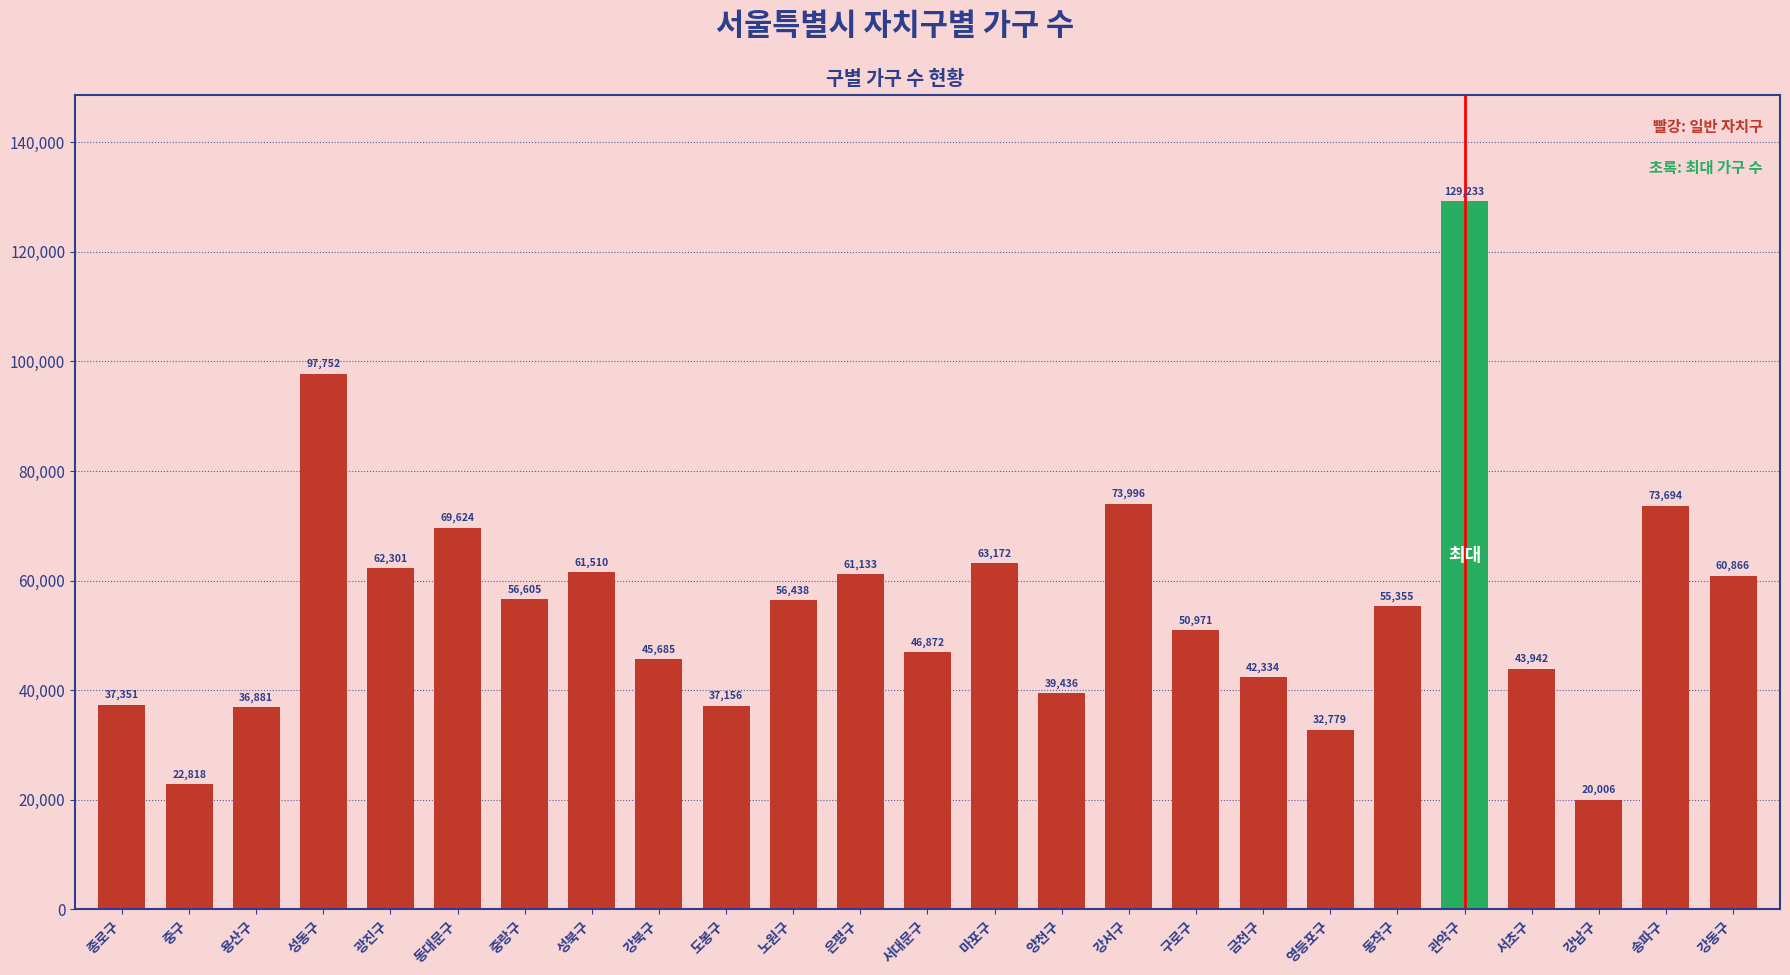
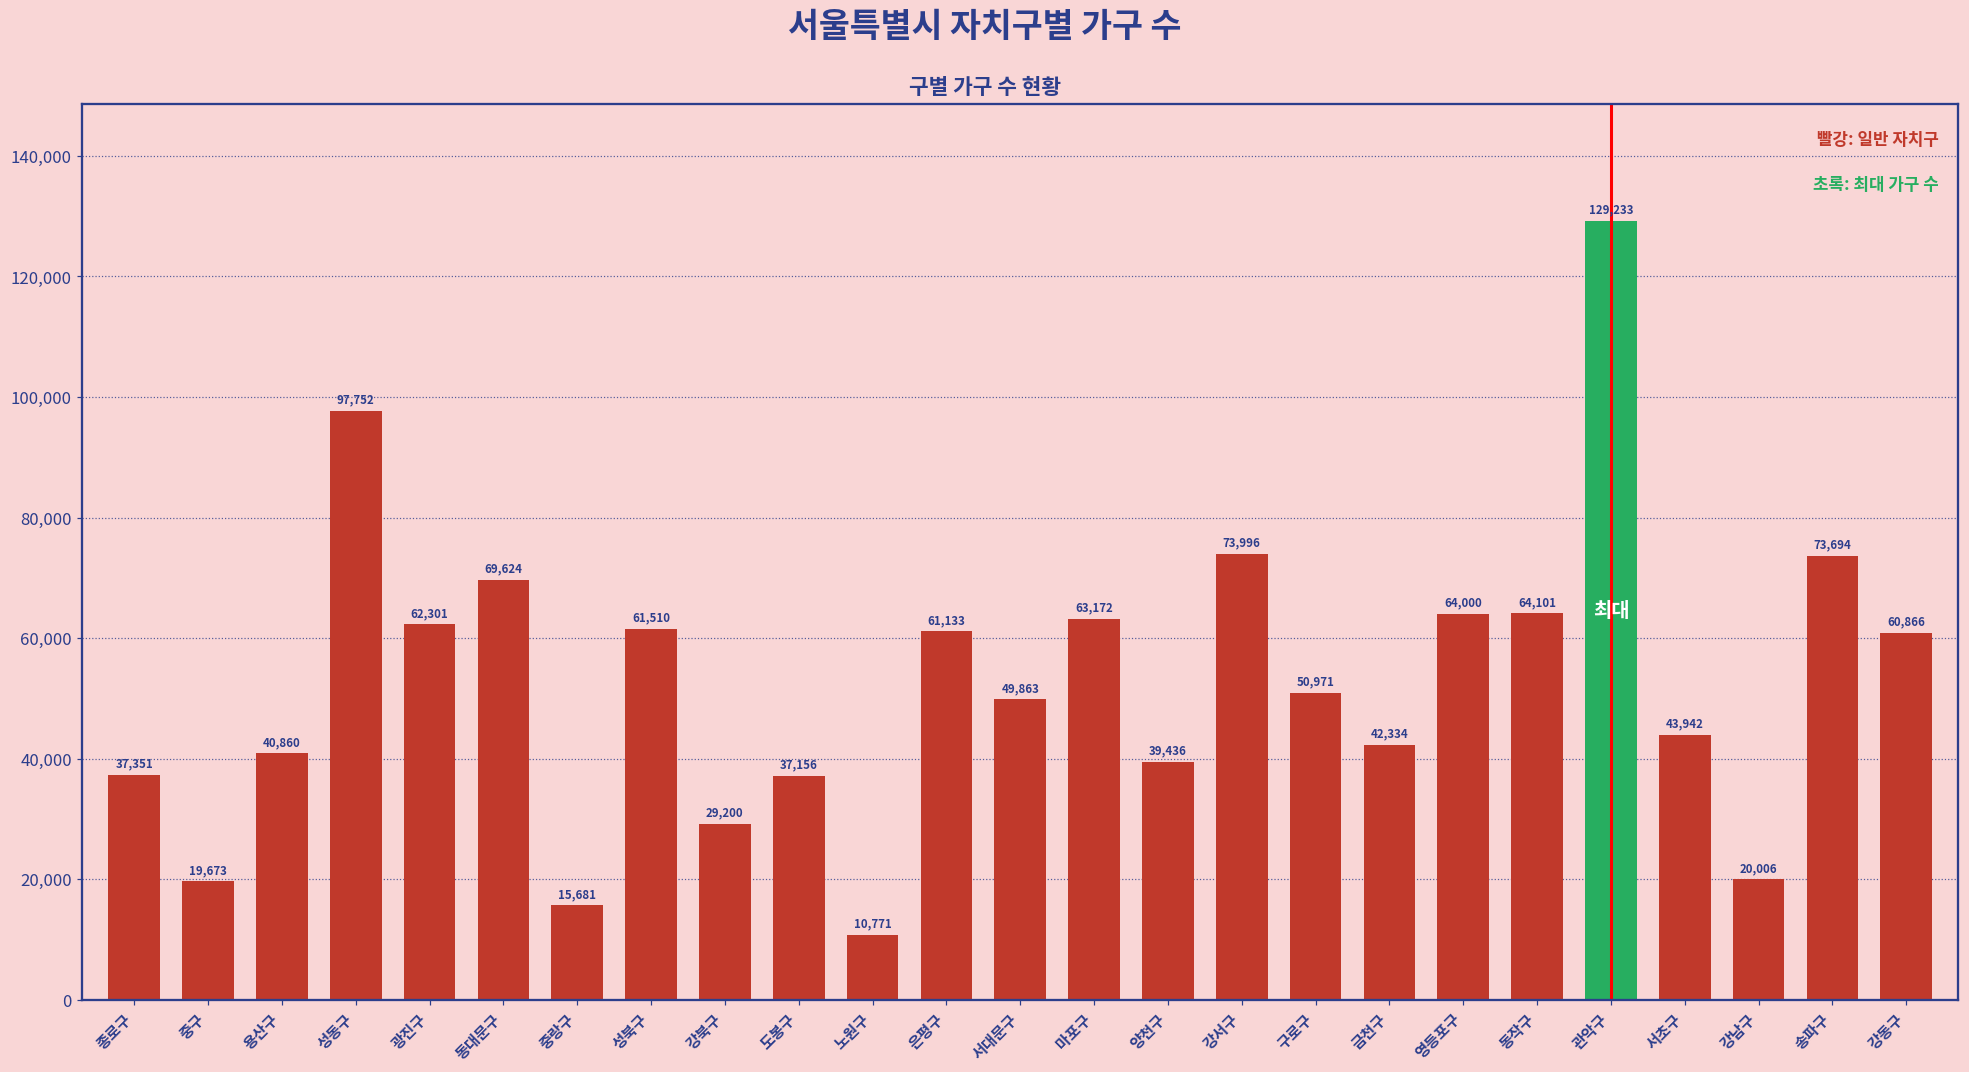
  {
    "종로구": "37,351",
-   "중구": "22,818",
-   "용산구": "36,881",
+   "중구": "19,673",
+   "용산구": "40,860",
    "성동구": "97,752",
    "광진구": "62,301",
    "동대문구": "69,624",
-   "중랑구": "56,605",
+   "중랑구": "15,681",
    "성북구": "61,510",
-   "강북구": "45,685",
+   "강북구": "29,200",
    "도봉구": "37,156",
-   "노원구": "56,438",
+   "노원구": "10,771",
    "은평구": "61,133",
-   "서대문구": "46,872",
+   "서대문구": "49,863",
    "마포구": "63,172",
    "양천구": "39,436",
    "강서구": "73,996",
    "구로구": "50,971",
    "금천구": "42,334",
-   "영등포구": "32,779",
-   "동작구": "55,355",
+   "영등포구": "64,000",
+   "동작구": "64,101",
    "관악구": "129,233",
    "서초구": "43,942",
    "강남구": "20,006",
    "송파구": "73,694",
    "강동구": "60,866"
  }
